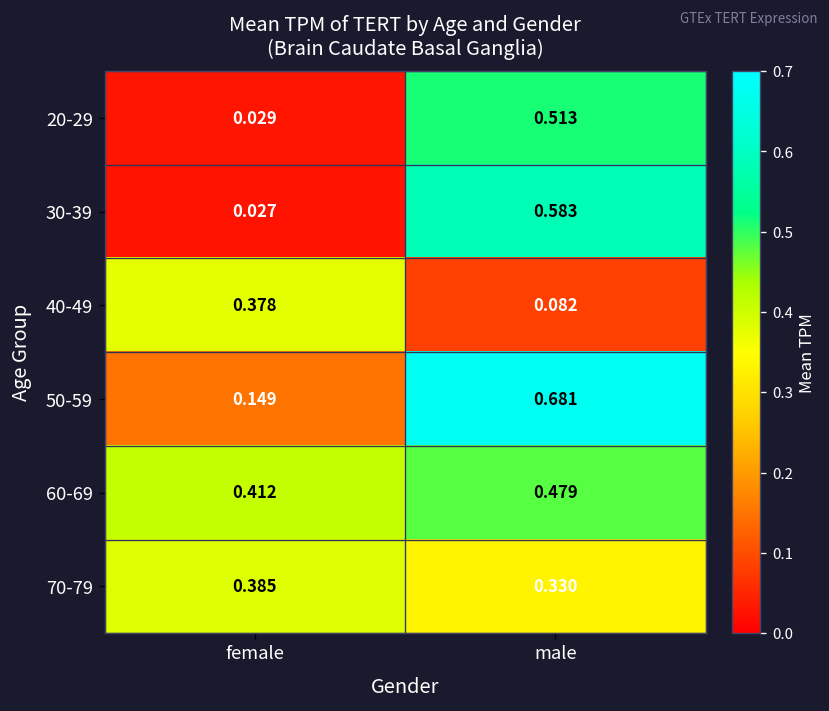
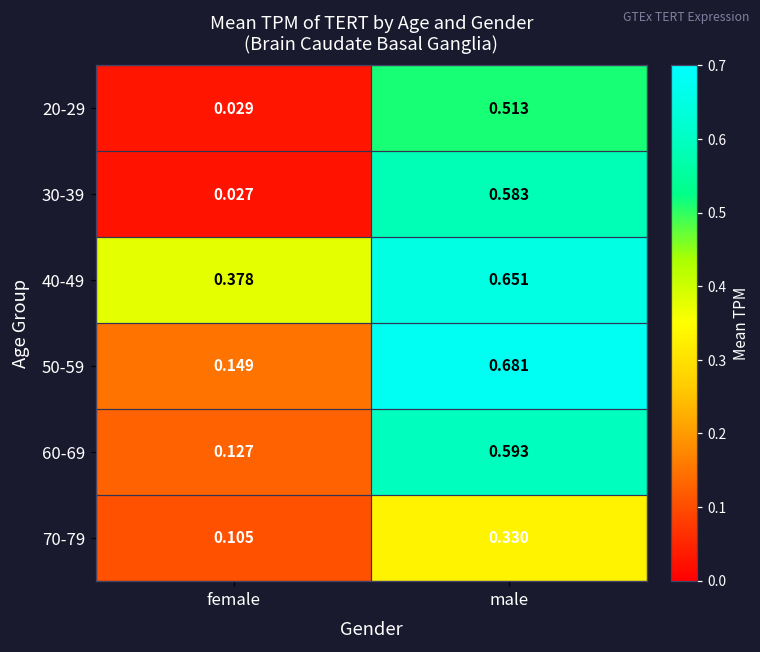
  {
    "20-29": {
      "female": 0.029,
      "male": 0.513
    },
    "30-39": {
      "female": 0.027,
      "male": 0.583
    },
    "40-49": {
      "female": 0.378,
-     "male": 0.082
+     "male": 0.651
    },
    "50-59": {
      "female": 0.149,
      "male": 0.681
    },
    "60-69": {
-     "female": 0.412,
-     "male": 0.479
+     "female": 0.127,
+     "male": 0.593
    },
    "70-79": {
-     "female": 0.385,
+     "female": 0.105,
      "male": 0.330
    }
  }
